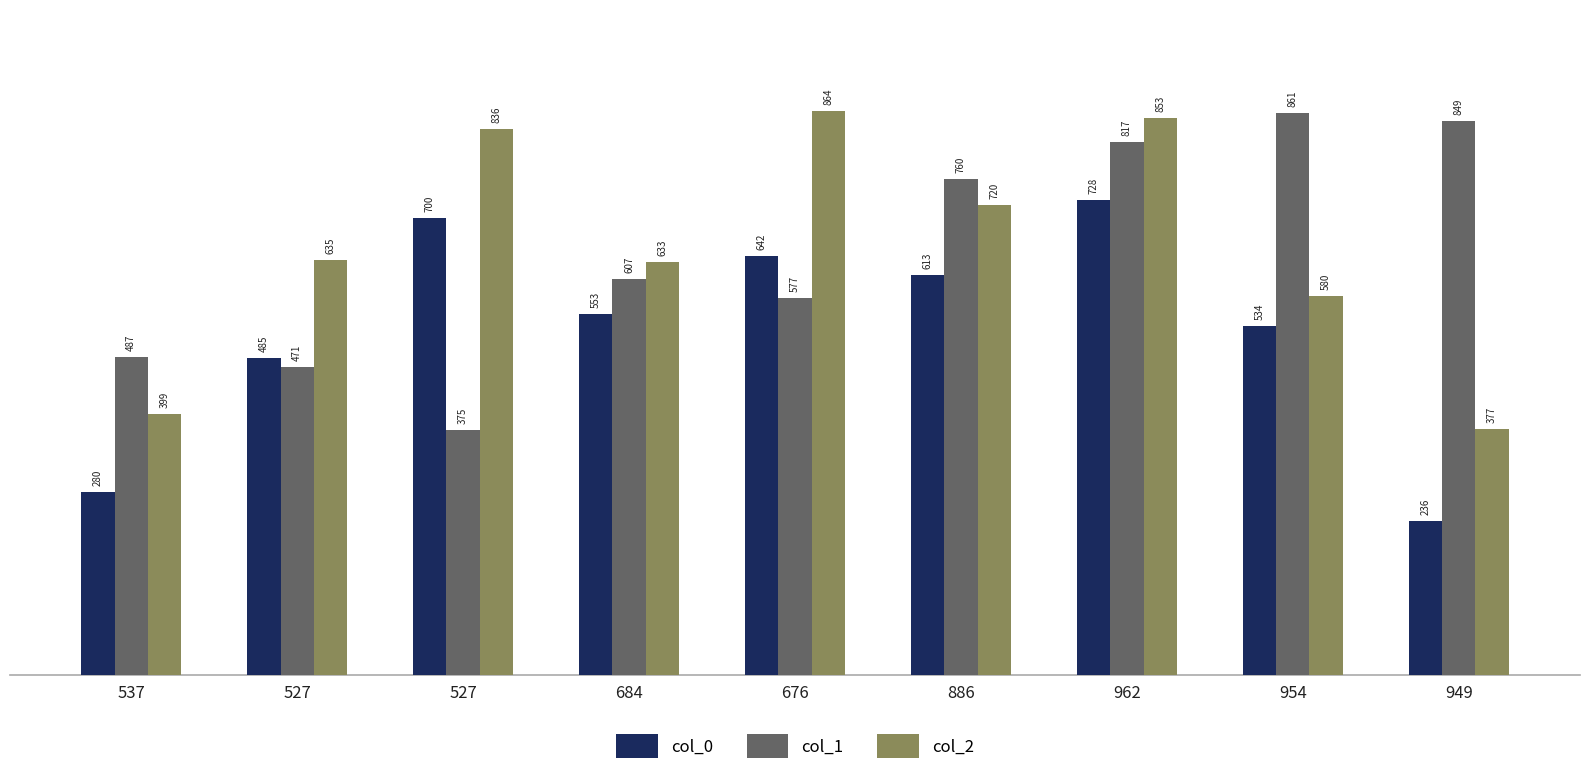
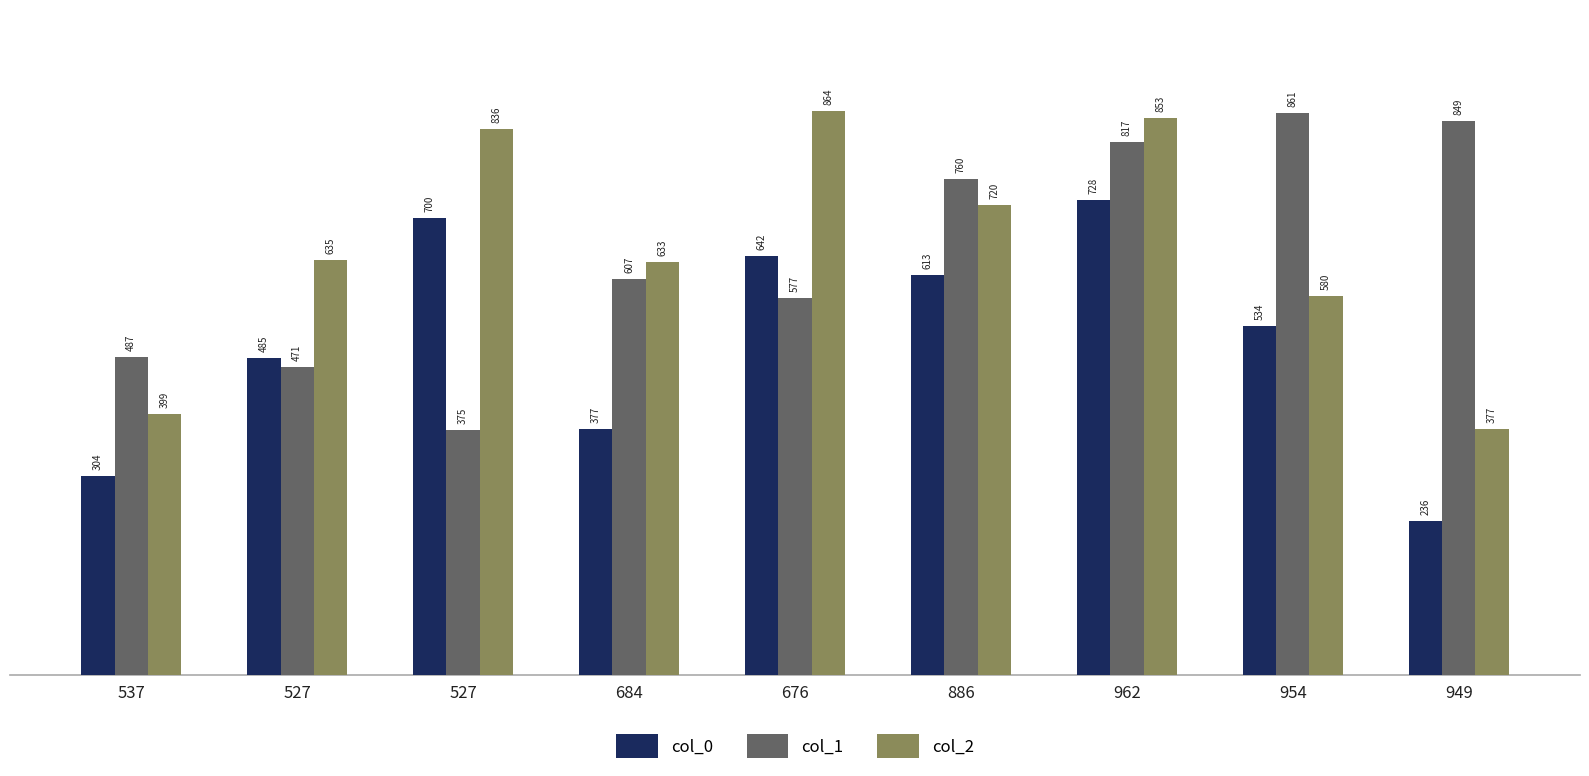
  {
    "col_0": {
-     "537": 280,
-     "684": 553,
+     "537": 304,
+     "684": 377,
      "676": 642,
      "886": 613,
      "962": 728,
      "954": 534,
      "949": 236
    }
  }
